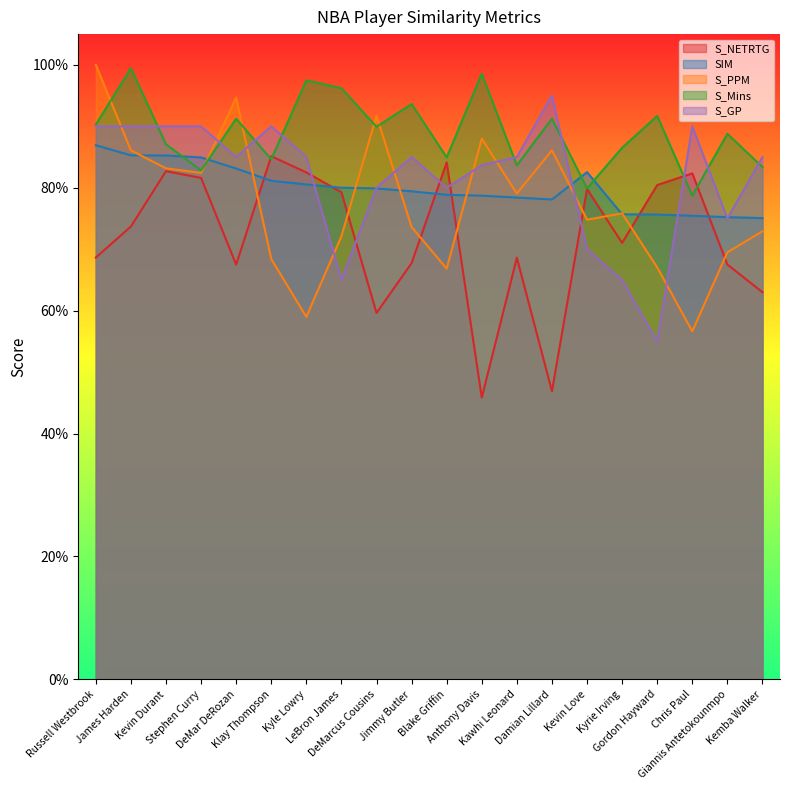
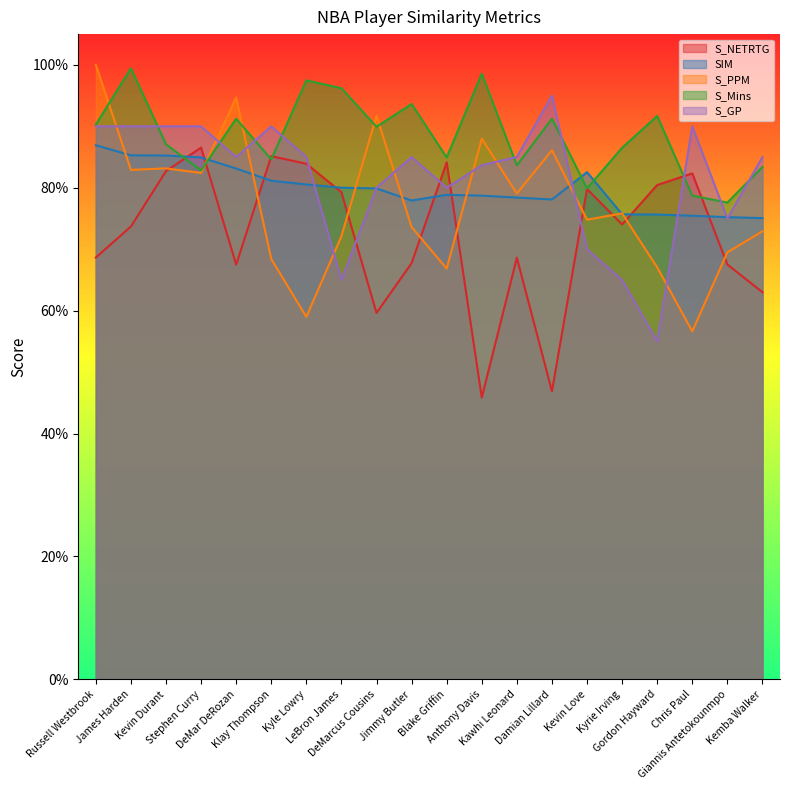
  {
    "S_NETRTG": {
      "Russell Westbrook": "69%",
      "James Harden": "74%",
      "Kevin Durant": "83%",
-     "Stephen Curry": "82%",
+     "Stephen Curry": "87%",
      "DeMar DeRozan": "67%",
      "Klay Thompson": "85%",
-     "Kyle Lowry": "82%",
+     "Kyle Lowry": "84%",
      "LeBron James": "79%",
      "DeMarcus Cousins": "60%",
      "Jimmy Butler": "68%",
      "Blake Griffin": "84%",
      "Anthony Davis": "46%",
      "Kawhi Leonard": "69%",
      "Damian Lillard": "47%",
-     "Kyrie Irving": "71%",
+     "Kyrie Irving": "74%",
      "Gordon Hayward": "80%",
      "Chris Paul": "82%",
      "Giannis Antetokounmpo": "68%",
      "Kemba Walker": "63%"
    },
    "SIM": {
      "Russell Westbrook": "87%",
      "James Harden": "85%",
      "Kevin Durant": "85%",
      "Stephen Curry": "85%",
      "DeMar DeRozan": "83%",
      "Klay Thompson": "81%",
      "Kyle Lowry": "81%",
      "LeBron James": "80%",
-     "Jimmy Butler": "79%",
+     "Jimmy Butler": "78%",
      "Blake Griffin": "79%",
      "Anthony Davis": "79%",
      "Kawhi Leonard": "78%",
      "Damian Lillard": "78%",
      "Kevin Love": "83%",
      "Gordon Hayward": "76%",
      "Chris Paul": "75%",
      "Kemba Walker": "75%"
    },
    "S_PPM": {
      "Russell Westbrook": "100%",
-     "James Harden": "86%",
+     "James Harden": "83%",
      "Kevin Durant": "83%",
      "DeMar DeRozan": "95%",
      "Klay Thompson": "68%",
      "Kyle Lowry": "59%",
      "LeBron James": "72%",
      "DeMarcus Cousins": "92%",
      "Jimmy Butler": "74%",
      "Blake Griffin": "67%",
      "Anthony Davis": "88%",
      "Kawhi Leonard": "79%",
      "Damian Lillard": "86%",
      "Kevin Love": "75%",
      "Gordon Hayward": "67%",
      "Chris Paul": "57%",
      "Giannis Antetokounmpo": "69%",
      "Kemba Walker": "73%"
    },
    "S_Mins": {
      "James Harden": "99%",
      "Kevin Durant": "87%",
      "DeMar DeRozan": "91%",
      "Klay Thompson": "85%",
      "Kyle Lowry": "97%",
      "LeBron James": "96%",
      "DeMarcus Cousins": "90%",
      "Jimmy Butler": "94%",
      "Blake Griffin": "85%",
      "Anthony Davis": "99%",
      "Kawhi Leonard": "84%",
      "Damian Lillard": "91%",
      "Kyrie Irving": "87%",
      "Gordon Hayward": "92%",
      "Chris Paul": "79%",
-     "Giannis Antetokounmpo": "89%",
+     "Giannis Antetokounmpo": "78%",
      "Kemba Walker": "83%"
    },
    "S_GP": {
      "James Harden": "90%",
      "Kevin Durant": "90%",
      "Stephen Curry": "90%",
      "DeMar DeRozan": "85%",
      "Klay Thompson": "90%",
      "Kyle Lowry": "85%",
      "LeBron James": "65%",
      "Jimmy Butler": "85%",
      "Blake Griffin": "80%",
      "Anthony Davis": "84%",
      "Kawhi Leonard": "85%",
      "Damian Lillard": "95%",
      "Kevin Love": "70%",
      "Kyrie Irving": "65%",
      "Gordon Hayward": "55%",
      "Chris Paul": "90%",
      "Kemba Walker": "85%"
    }
  }
